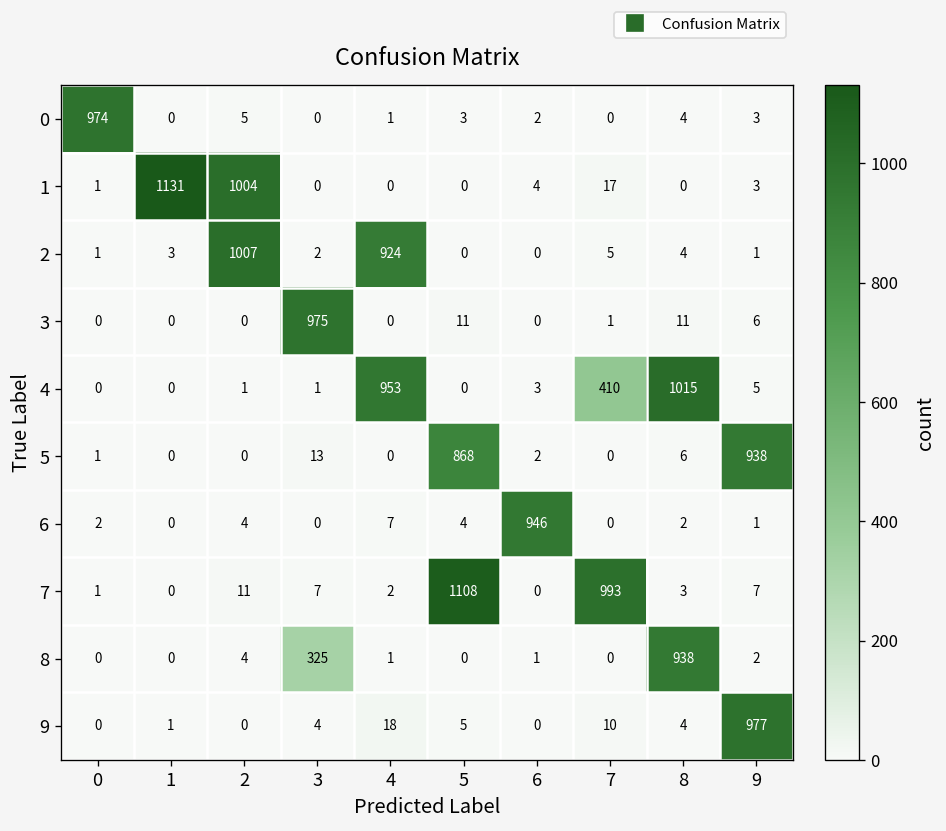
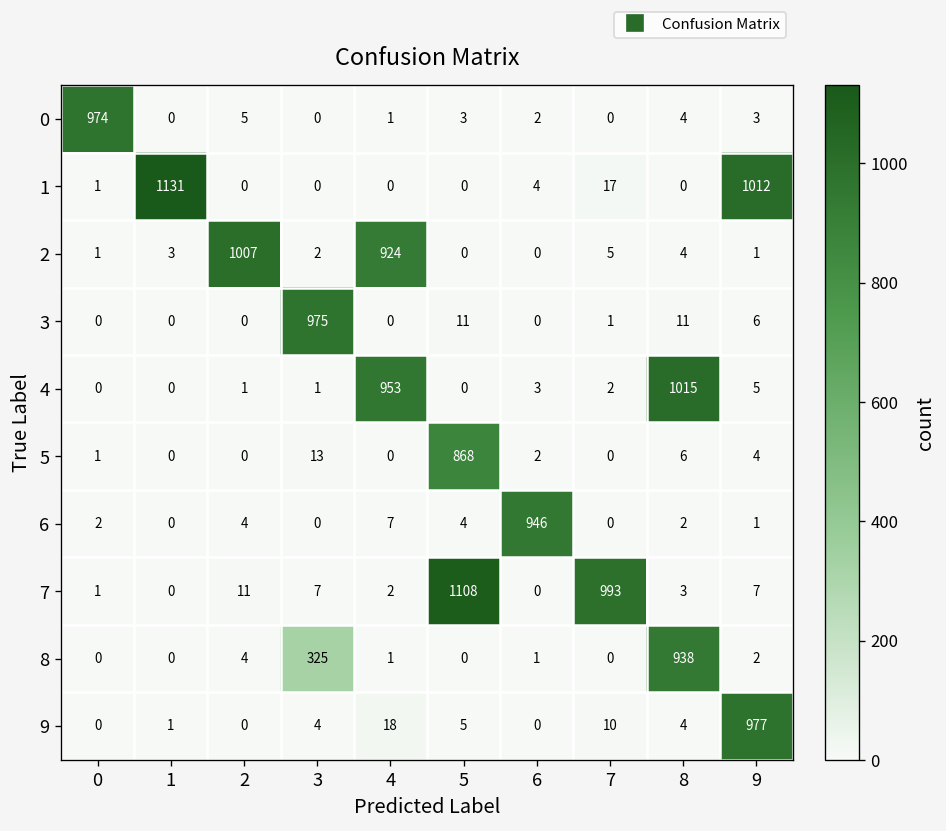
  {
    "0": {
      "0": 974,
      "1": 0,
      "2": 5,
      "3": 0,
      "4": 1,
      "5": 3,
      "6": 2,
      "7": 0,
      "8": 4,
      "9": 3
    },
    "1": {
      "0": 1,
      "1": 1131,
-     "2": 1004,
+     "2": 0,
      "3": 0,
      "4": 0,
      "5": 0,
      "6": 4,
      "7": 17,
      "8": 0,
-     "9": 3
+     "9": 1012
    },
    "2": {
      "0": 1,
      "1": 3,
      "2": 1007,
      "3": 2,
      "4": 924,
      "5": 0,
      "6": 0,
      "7": 5,
      "8": 4,
      "9": 1
    },
    "3": {
      "0": 0,
      "1": 0,
      "2": 0,
      "3": 975,
      "4": 0,
      "5": 11,
      "6": 0,
      "7": 1,
      "8": 11,
      "9": 6
    },
    "4": {
      "0": 0,
      "1": 0,
      "2": 1,
      "3": 1,
      "4": 953,
      "5": 0,
      "6": 3,
-     "7": 410,
+     "7": 2,
      "8": 1015,
      "9": 5
    },
    "5": {
      "0": 1,
      "1": 0,
      "2": 0,
      "3": 13,
      "4": 0,
      "5": 868,
      "6": 2,
      "7": 0,
      "8": 6,
-     "9": 938
+     "9": 4
    },
    "6": {
      "0": 2,
      "1": 0,
      "2": 4,
      "3": 0,
      "4": 7,
      "5": 4,
      "6": 946,
      "7": 0,
      "8": 2,
      "9": 1
    },
    "7": {
      "0": 1,
      "1": 0,
      "2": 11,
      "3": 7,
      "4": 2,
      "5": 1108,
      "6": 0,
      "7": 993,
      "8": 3,
      "9": 7
    },
    "8": {
      "0": 0,
      "1": 0,
      "2": 4,
      "3": 325,
      "4": 1,
      "5": 0,
      "6": 1,
      "7": 0,
      "8": 938,
      "9": 2
    },
    "9": {
      "0": 0,
      "1": 1,
      "2": 0,
      "3": 4,
      "4": 18,
      "5": 5,
      "6": 0,
      "7": 10,
      "8": 4,
      "9": 977
    }
  }
